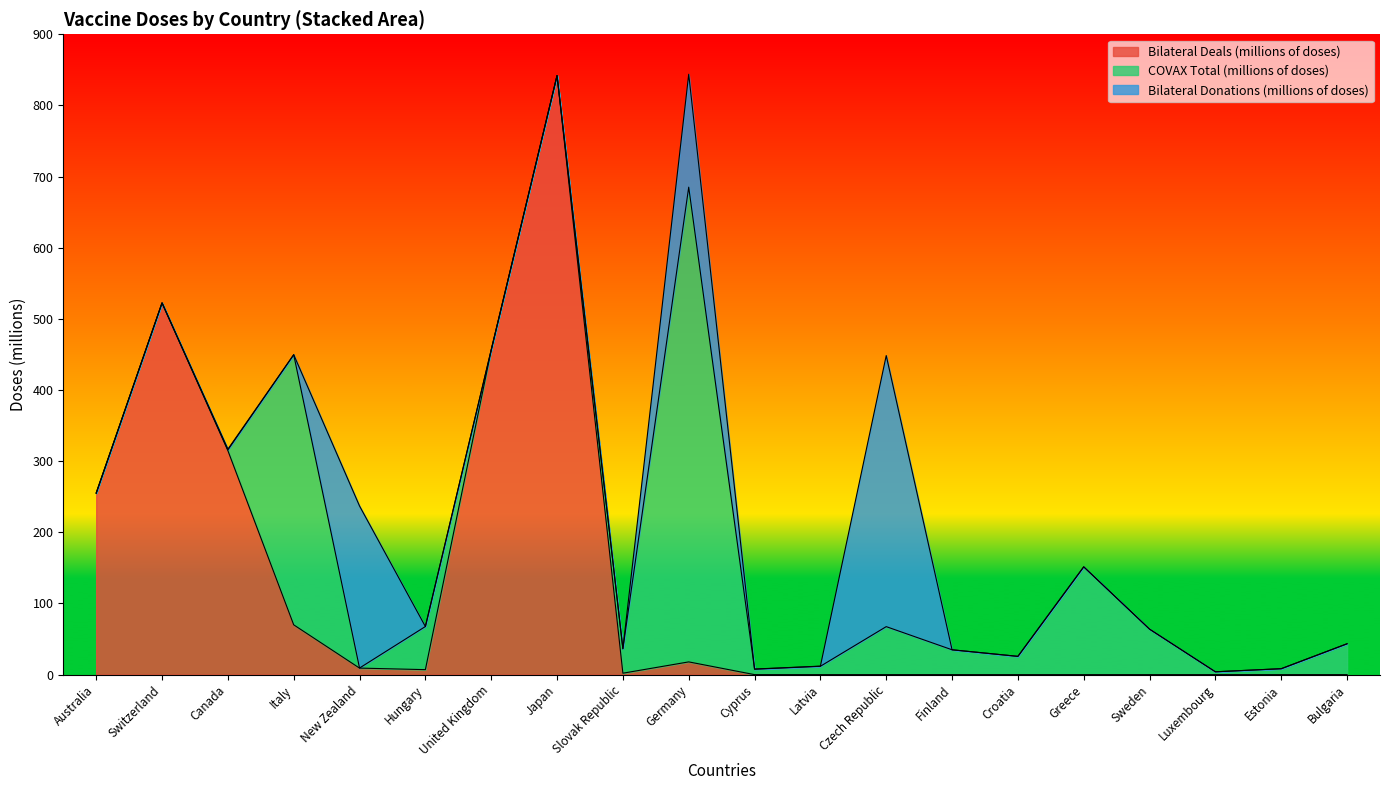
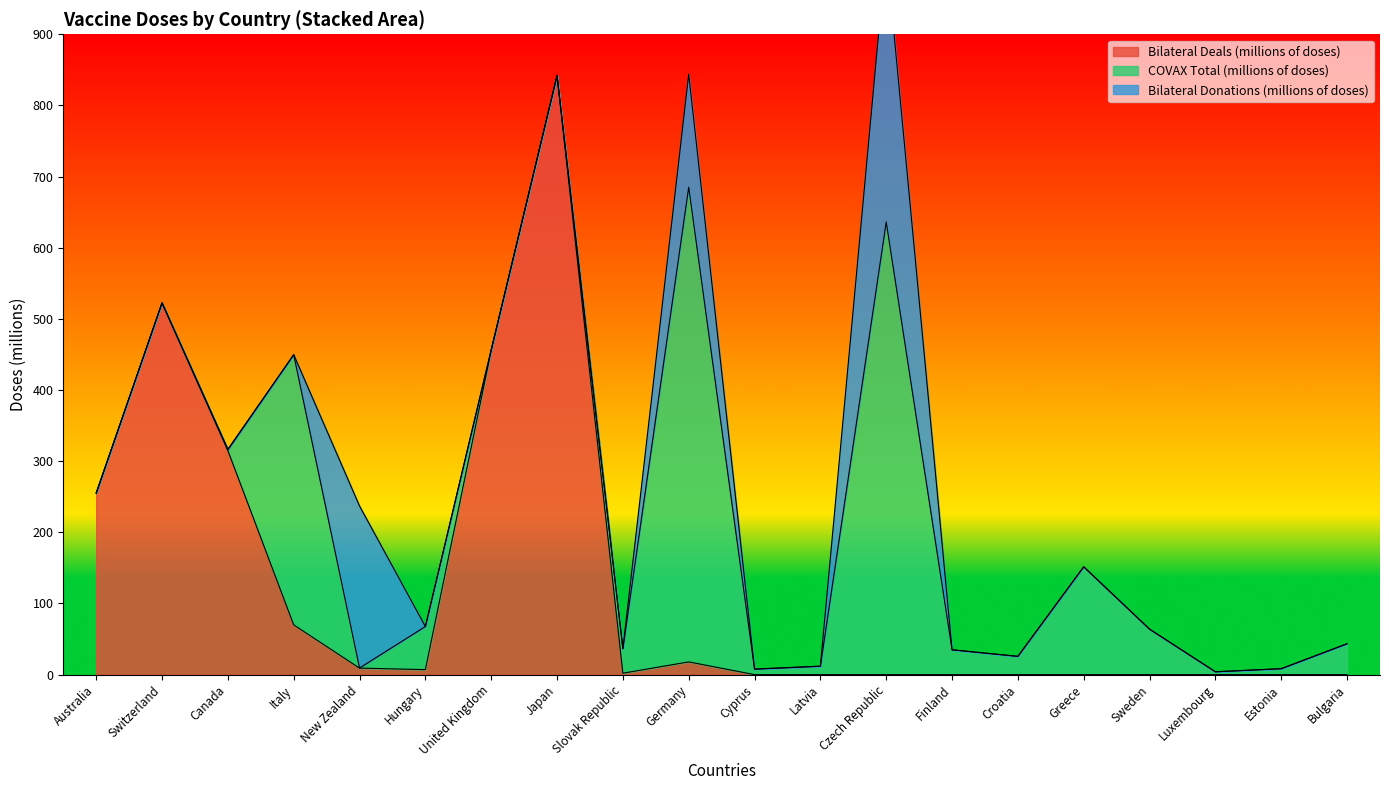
  {
    "Bilateral Deals (millions of doses)": {
      "Italy": 70,
      "Hungary": 10,
      "Slovak Republic": 0,
      "Germany": 20,
      "Cyprus": 0,
      "Latvia": 0,
      "Czech Republic": 0,
      "Finland": 0,
      "Croatia": 0,
      "Greece": 0,
      "Sweden": 0,
      "Luxembourg": 0,
      "Estonia": 0,
      "Bulgaria": 0
    },
    "COVAX Total (millions of doses)": {
      "Germany": 670,
-     "Czech Republic": 70
+     "Czech Republic": 640
    },
    "Bilateral Donations (millions of doses)": {
      "New Zealand": 230,
      "Germany": 160
    }
  }
